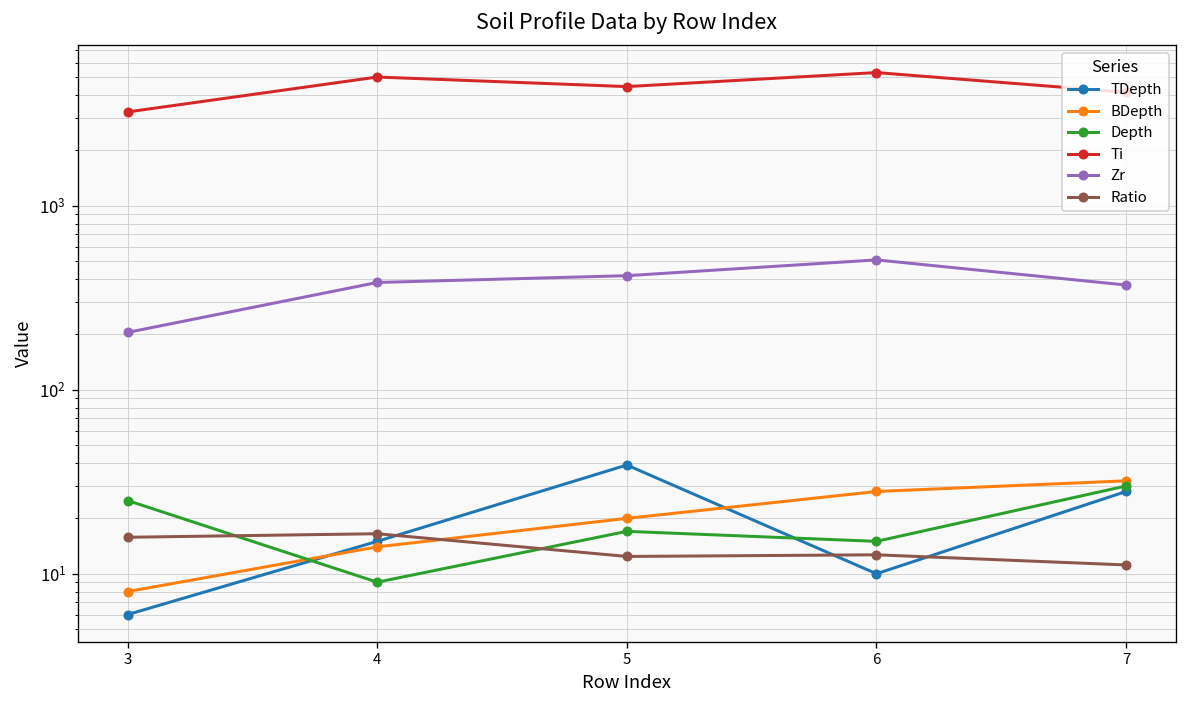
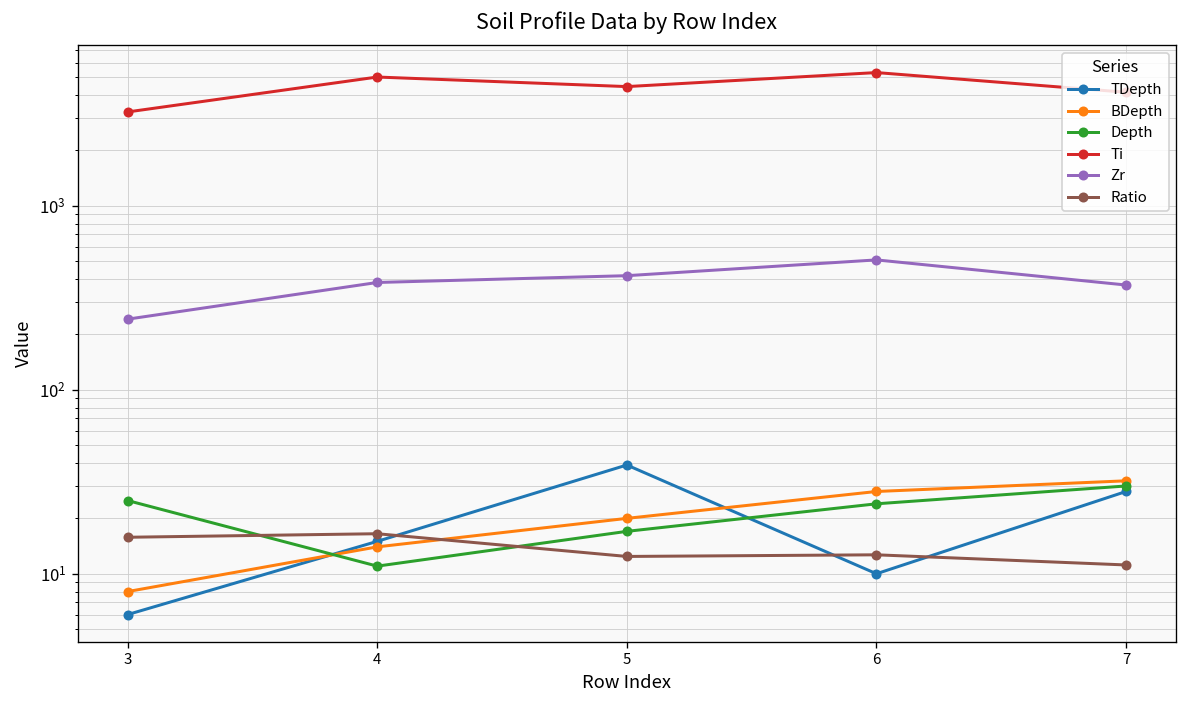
  {
    "TDepth": {
      "3": 6,
      "4": 15,
      "5": 39,
      "6": 10,
      "7": 28
    },
    "BDepth": {
      "3": 8,
      "4": 14,
      "5": 20,
      "6": 28,
      "7": 32
    },
    "Depth": {
      "3": 25,
-     "4": 9,
+     "4": 11,
      "5": 17,
-     "6": 15,
+     "6": 24,
      "7": 30
    },
    "Ti": {
      "3": 3200,
      "4": 5000,
      "5": 4400,
      "6": 5300
    },
    "Zr": {
-     "3": 210,
+     "3": 240,
      "4": 380,
      "5": 420,
      "6": 510,
      "7": 370
    },
    "Ratio": {
      "3": 16,
      "4": 17,
      "5": 12,
      "6": 13,
      "7": 11
    }
  }
